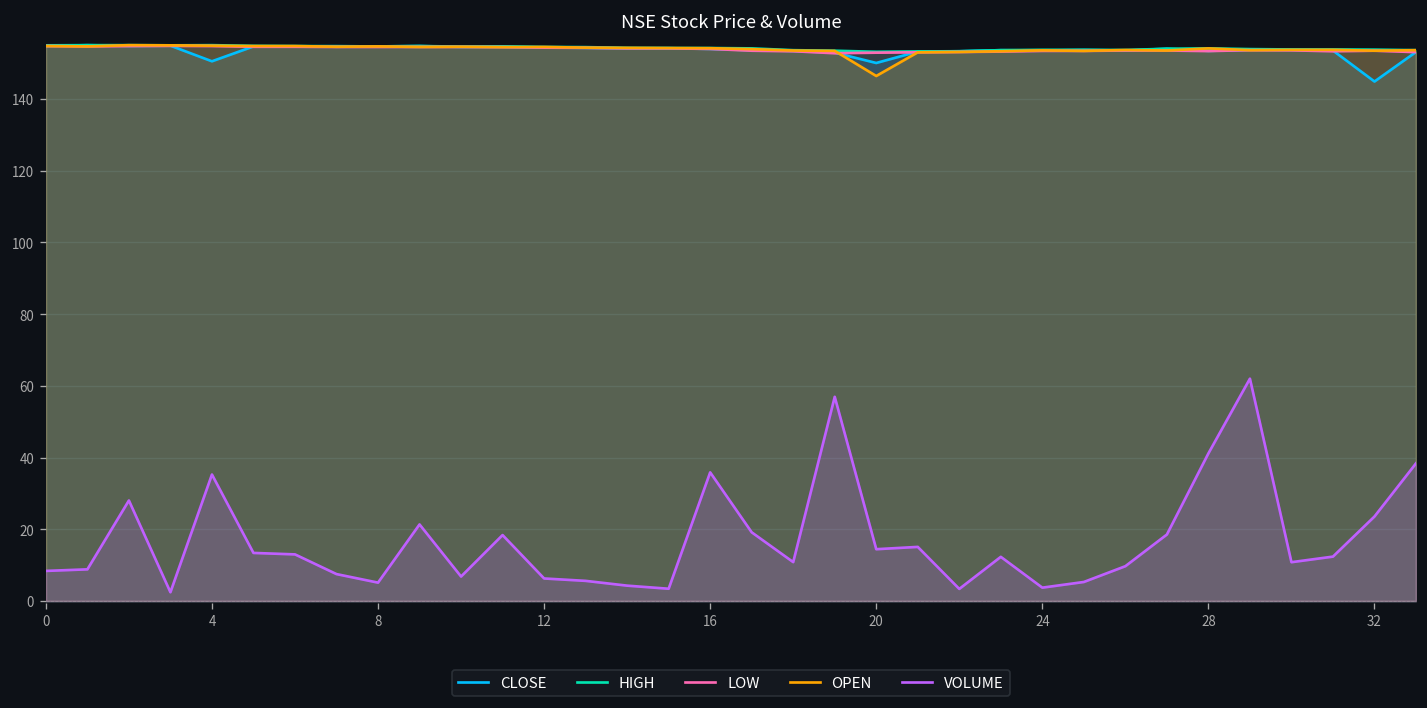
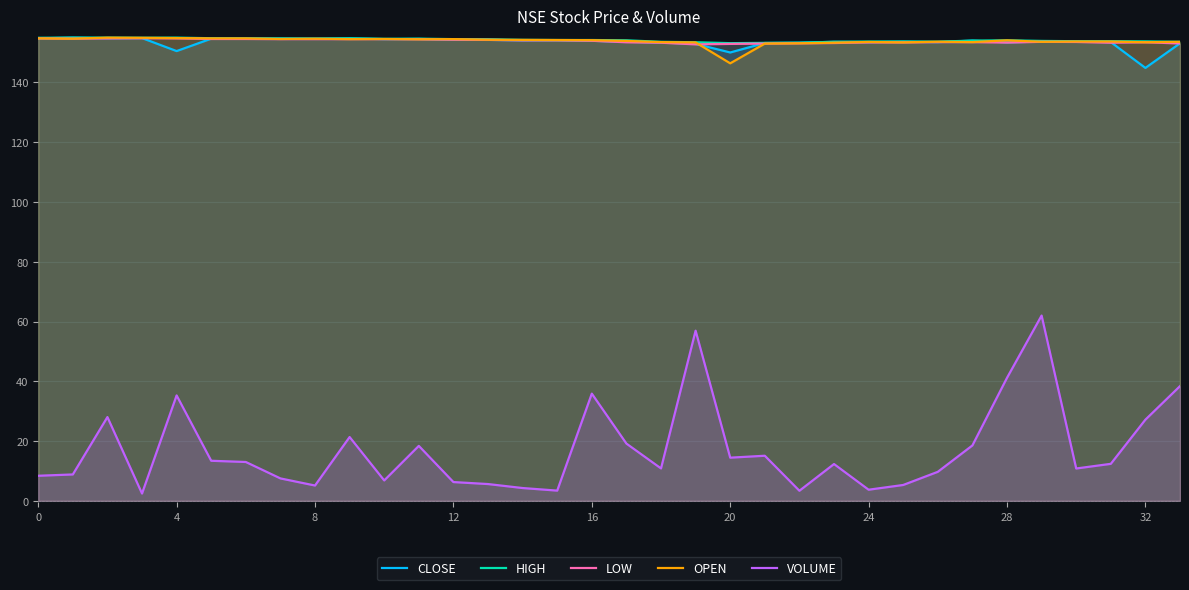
  {
    "CLOSE": {
      "4": 151,
      "20": 150,
      "32": 145
    },
    "OPEN": {
      "20": 146
    },
    "VOLUME": {
      "0": 8,
      "4": 35,
      "8": 5,
      "12": 6,
      "16": 36,
      "20": 14,
      "24": 4,
      "28": 41,
-     "32": 24
+     "32": 27
    }
  }
